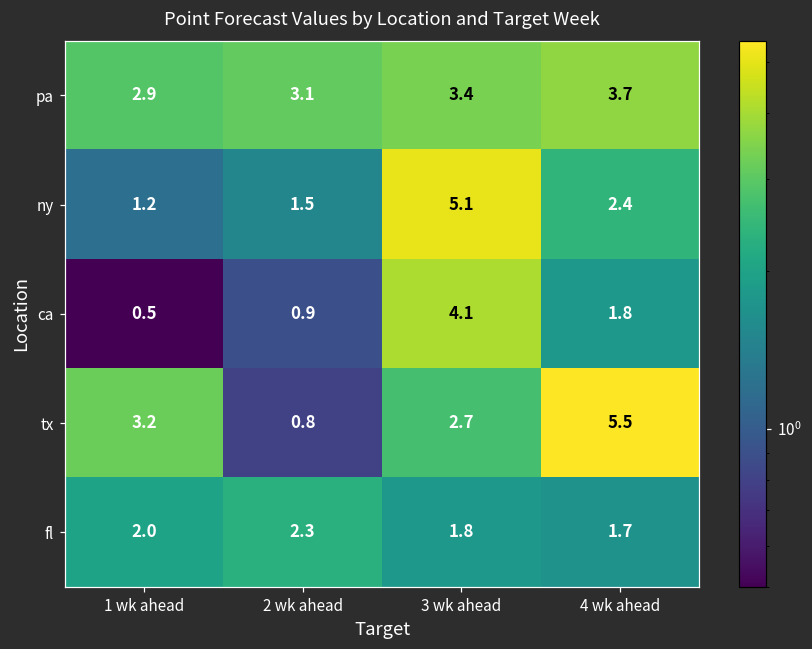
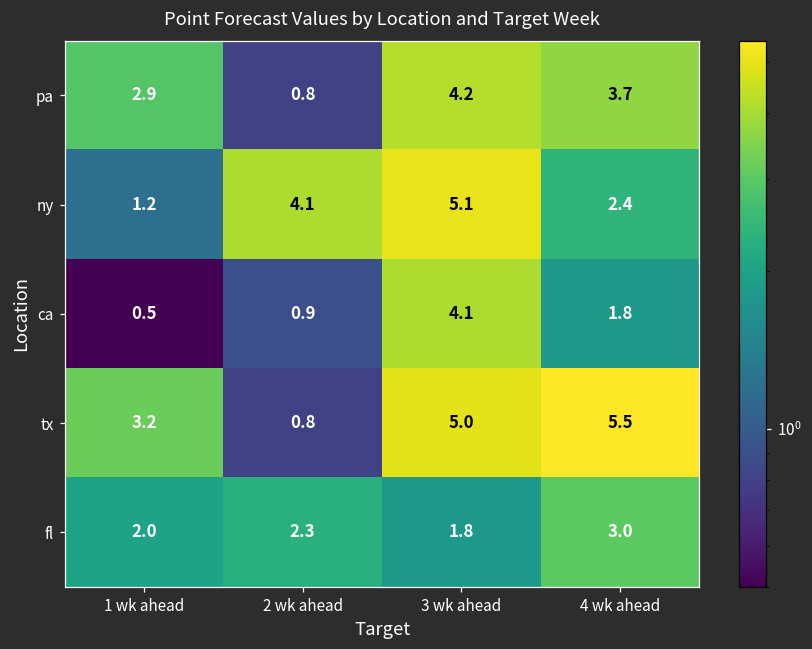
  {
    "pa": {
      "1 wk ahead": 2.9,
-     "2 wk ahead": 3.1,
-     "3 wk ahead": 3.4,
+     "2 wk ahead": 0.8,
+     "3 wk ahead": 4.2,
      "4 wk ahead": 3.7
    },
    "ny": {
      "1 wk ahead": 1.2,
-     "2 wk ahead": 1.5,
+     "2 wk ahead": 4.1,
      "3 wk ahead": 5.1,
      "4 wk ahead": 2.4
    },
    "ca": {
      "1 wk ahead": 0.5,
      "2 wk ahead": 0.9,
      "3 wk ahead": 4.1,
      "4 wk ahead": 1.8
    },
    "tx": {
      "1 wk ahead": 3.2,
      "2 wk ahead": 0.8,
-     "3 wk ahead": 2.7,
+     "3 wk ahead": 5.0,
      "4 wk ahead": 5.5
    },
    "fl": {
      "1 wk ahead": 2.0,
      "2 wk ahead": 2.3,
      "3 wk ahead": 1.8,
-     "4 wk ahead": 1.7
+     "4 wk ahead": 3.0
    }
  }
